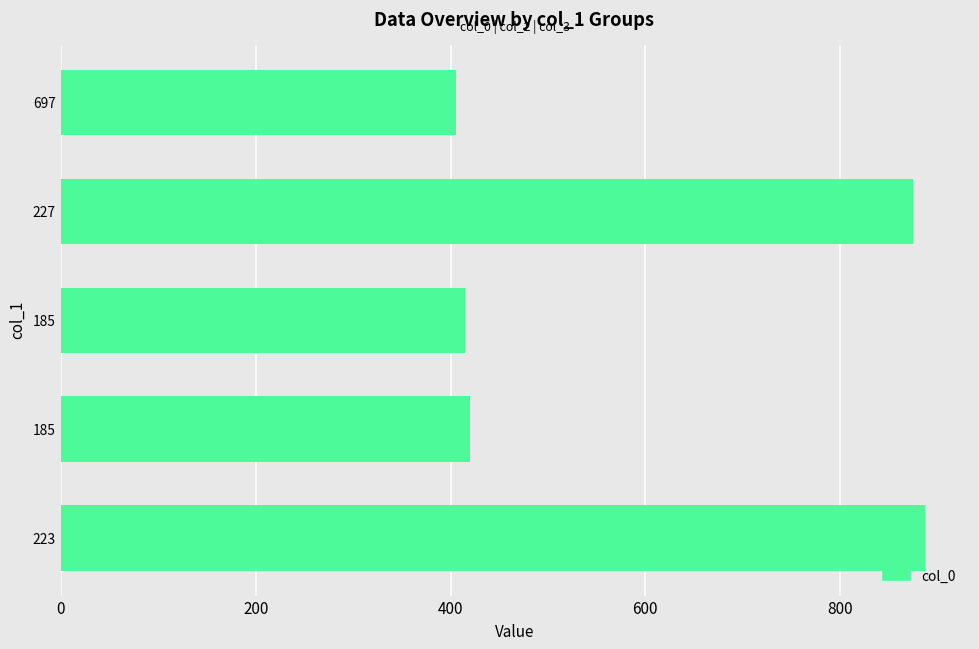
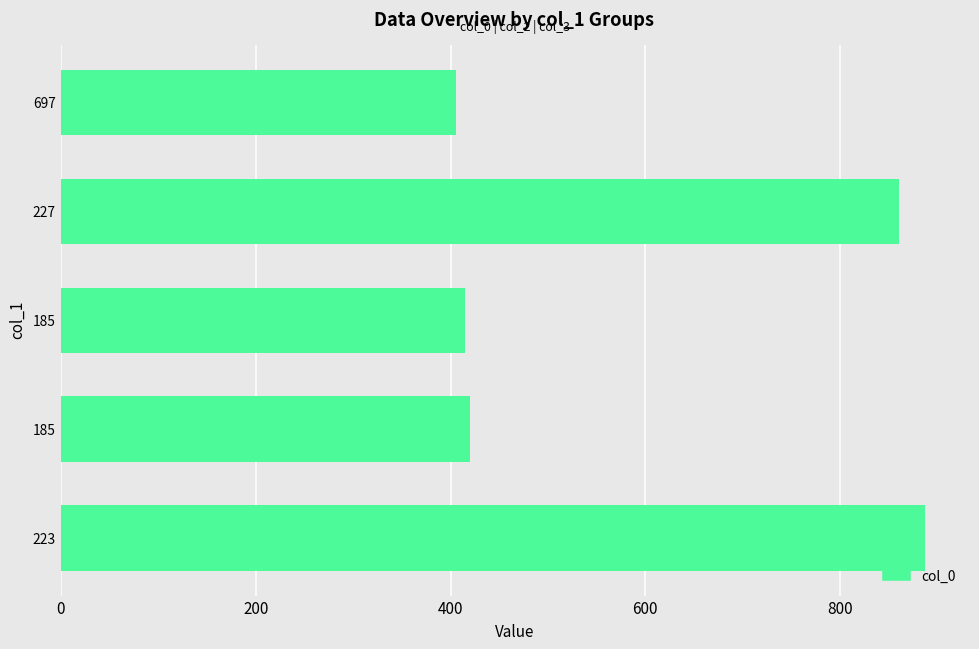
  {
    "697": 410,
-   "227": 880,
+   "227": 860,
    "223": 890
  }
